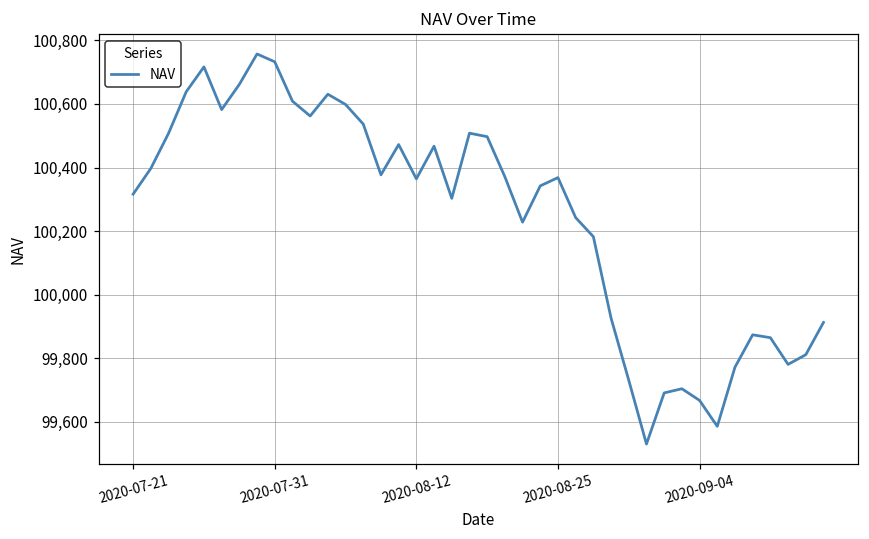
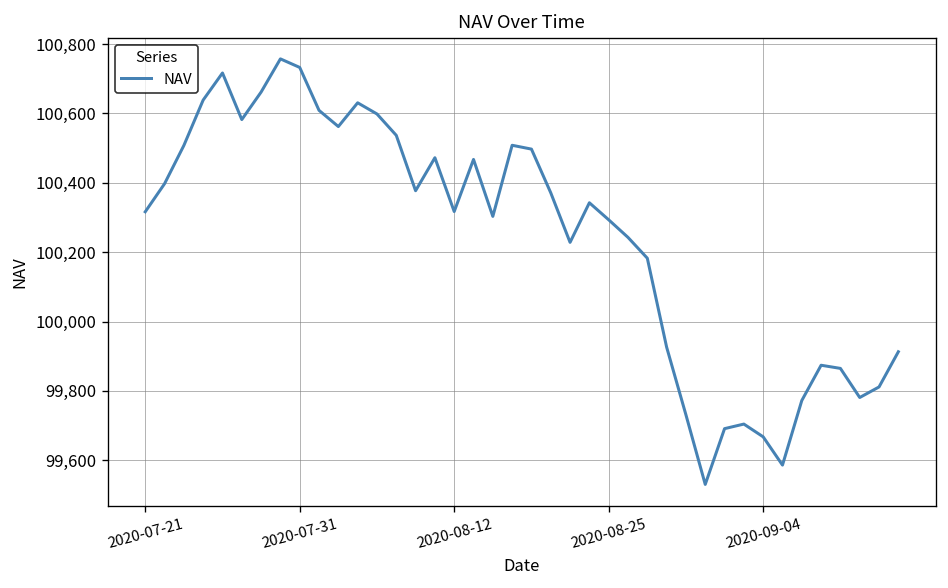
  {
    "2020-07-21": "100,320",
    "2020-07-31": "100,730",
-   "2020-08-12": "100,360",
-   "2020-08-25": "100,370",
+   "2020-08-12": "100,320",
+   "2020-08-25": "100,290",
    "2020-09-04": "99,670"
  }
